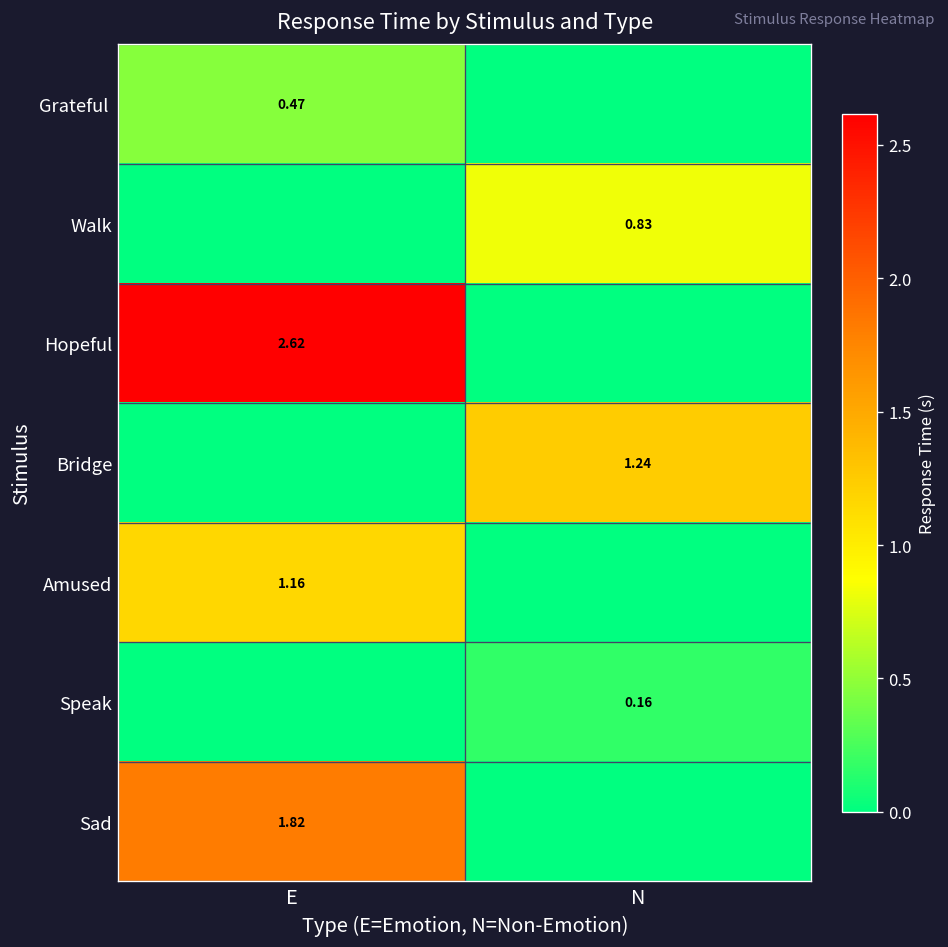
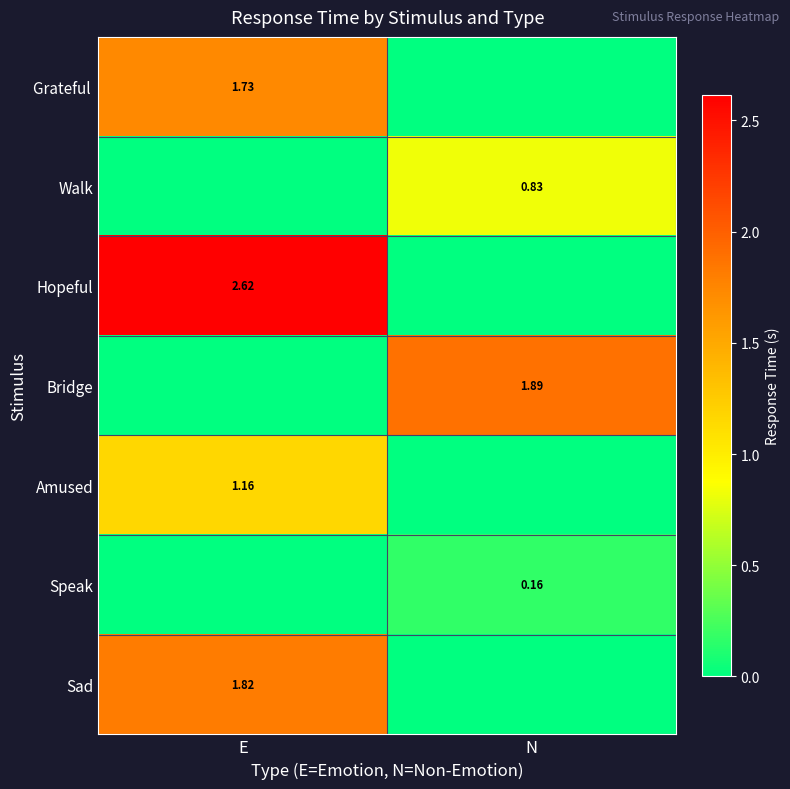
  {
    "Grateful": {
-     "E": 0.47
+     "E": 1.73
    },
    "Walk": {
      "N": 0.83
    },
    "Hopeful": {
      "E": 2.62
    },
    "Bridge": {
-     "N": 1.24
+     "N": 1.89
    },
    "Amused": {
      "E": 1.16
    },
    "Speak": {
      "N": 0.16
    },
    "Sad": {
      "E": 1.82
    }
  }
